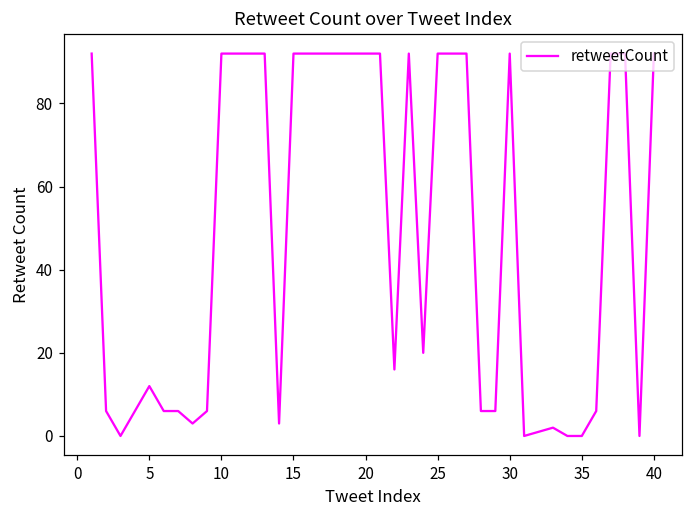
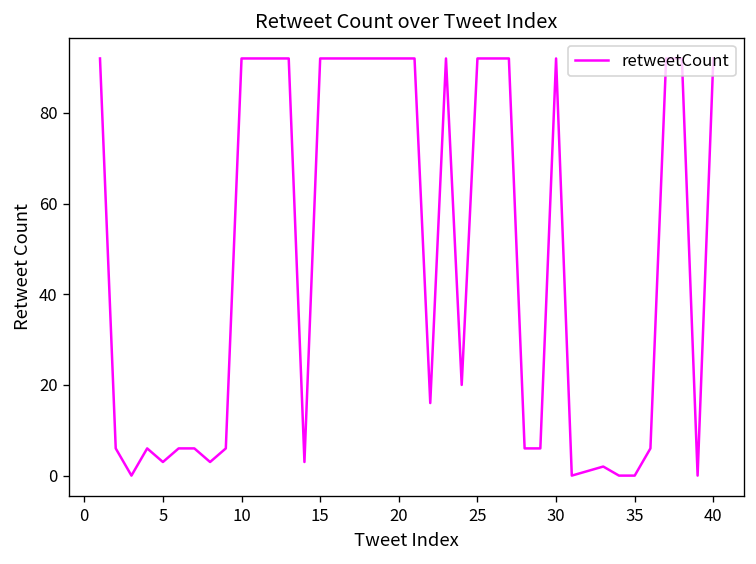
  {
-   "5": 12,
+   "5": 3,
    "10": 92,
    "15": 92,
    "20": 92,
    "25": 92,
    "30": 92,
    "35": 0
  }
